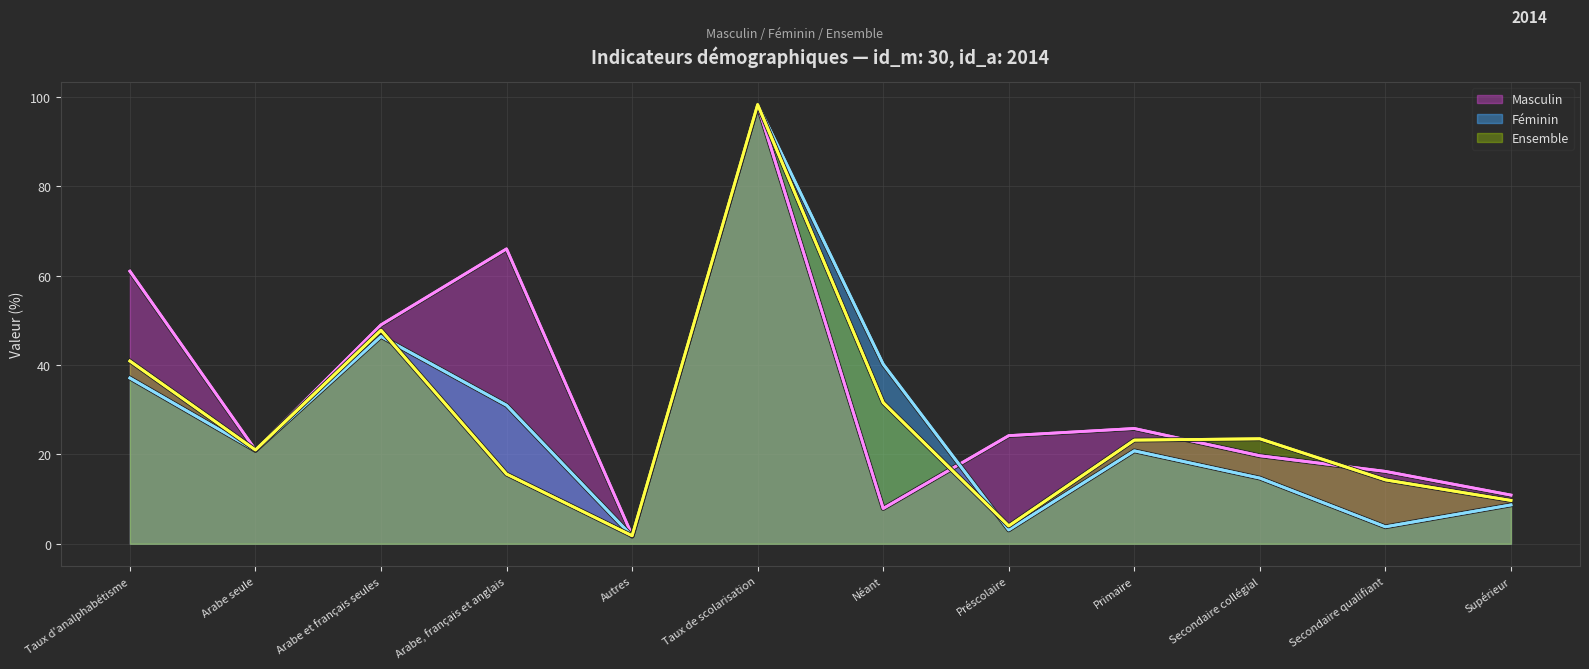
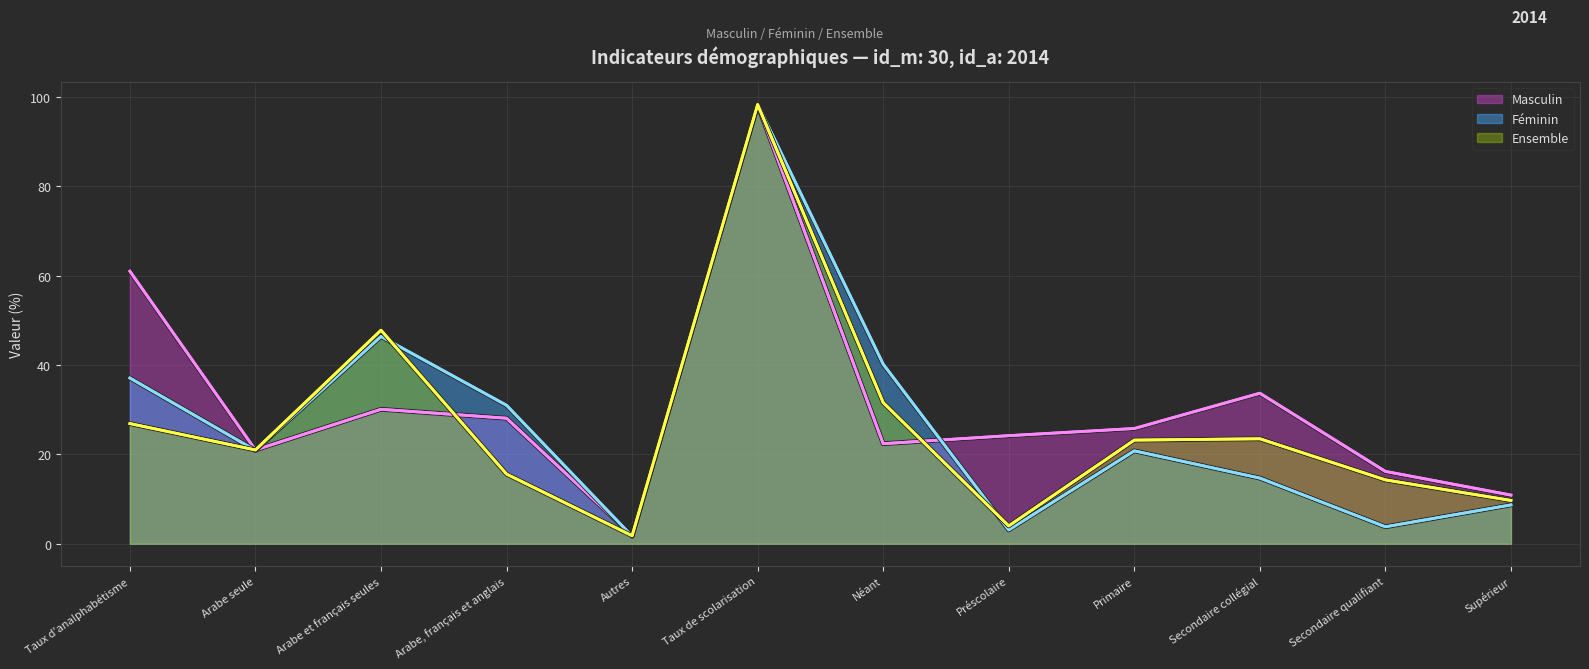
  {
    "Masculin": {
      "Taux d'analphabétisme": 61,
-     "Arabe et français seules": 49,
-     "Arabe, français et anglais": 66,
-     "Néant": 8,
+     "Arabe et français seules": 30,
+     "Arabe, français et anglais": 28,
+     "Néant": 22,
      "Préscolaire": 24,
      "Primaire": 26,
-     "Secondaire collégial": 20,
+     "Secondaire collégial": 34,
      "Secondaire qualifiant": 16,
      "Supérieur": 11
    },
    "Féminin": {
      "Taux d'analphabétisme": 37,
      "Arabe et français seules": 46,
      "Arabe, français et anglais": 31,
      "Néant": 40,
      "Préscolaire": 3,
      "Primaire": 21,
      "Secondaire collégial": 15,
      "Secondaire qualifiant": 4,
      "Supérieur": 9
    },
    "Ensemble": {
-     "Taux d'analphabétisme": 41,
+     "Taux d'analphabétisme": 27,
      "Arabe et français seules": 48,
      "Arabe, français et anglais": 16,
      "Néant": 32,
      "Préscolaire": 4,
      "Primaire": 23,
      "Secondaire collégial": 24,
      "Secondaire qualifiant": 14,
      "Supérieur": 10
    }
  }
